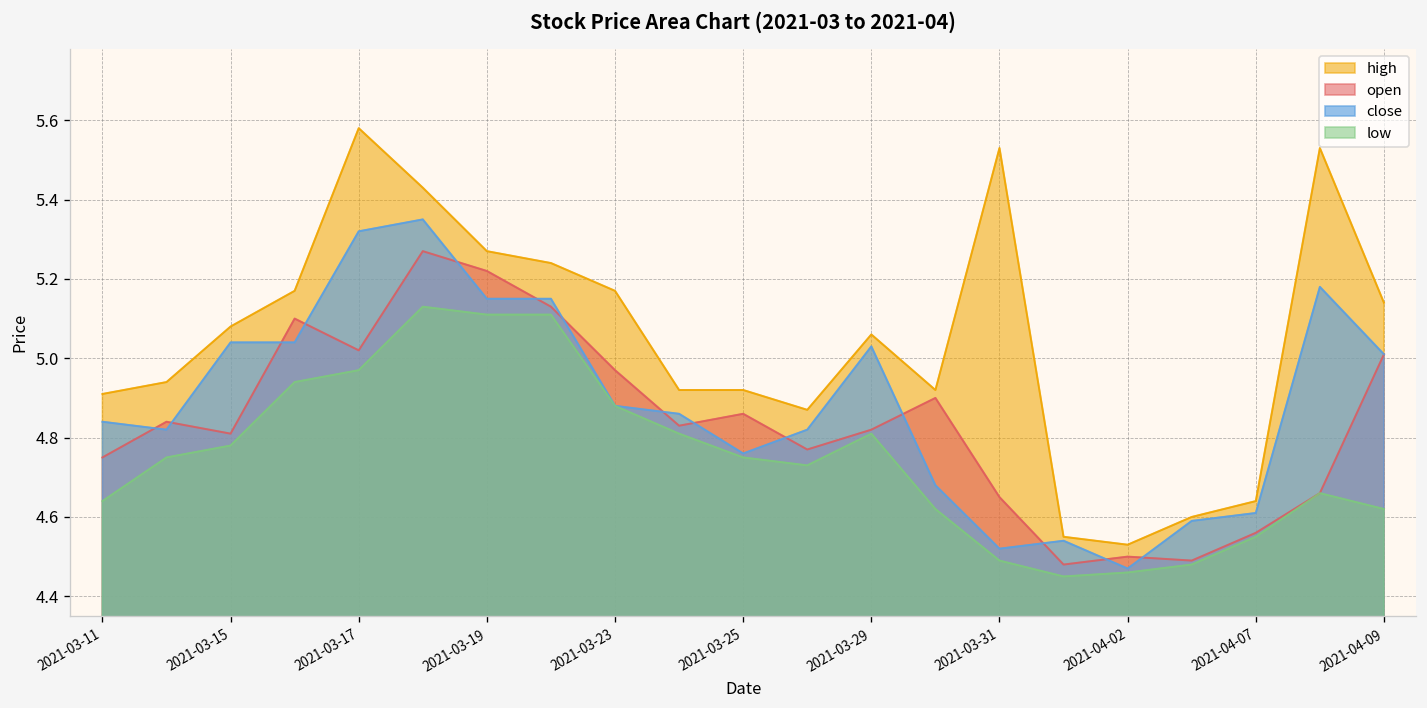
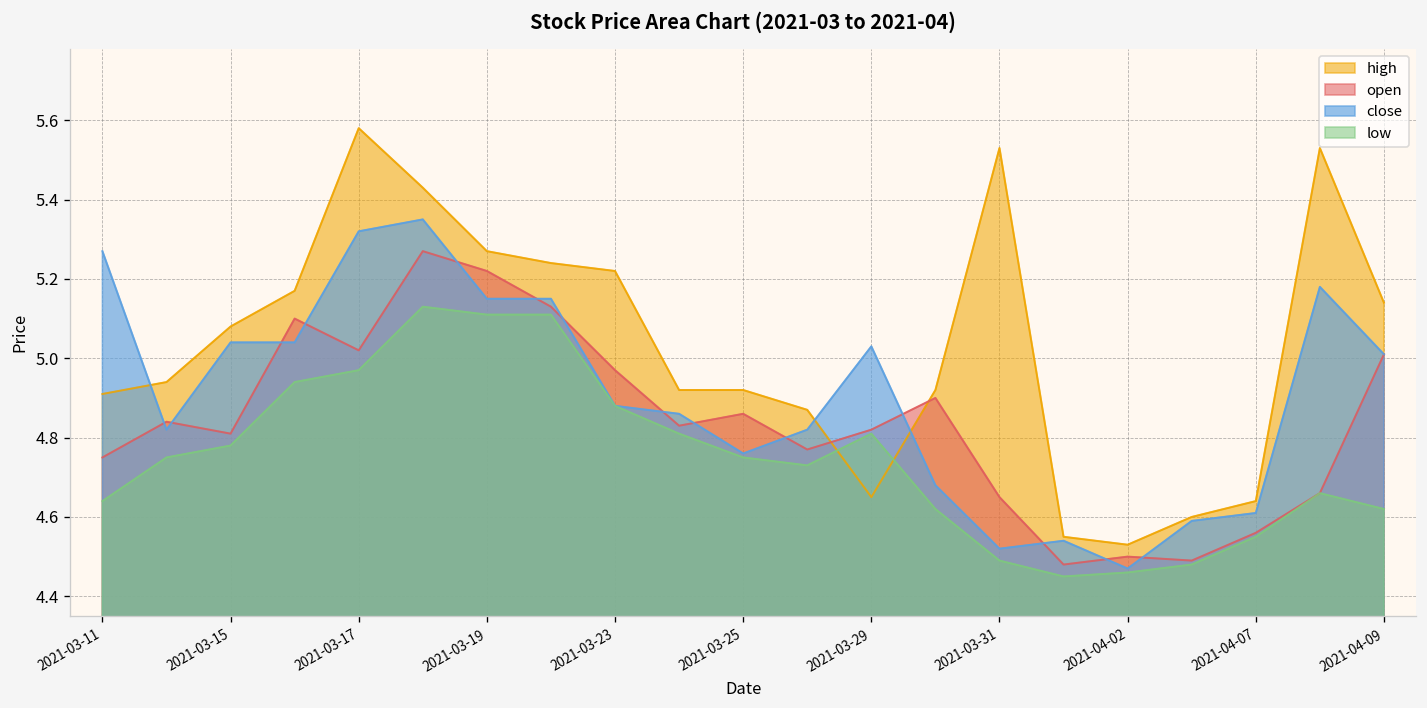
  {
    "high": {
      "2021-03-11": 4.91,
      "2021-03-15": 5.08,
      "2021-03-17": 5.58,
      "2021-03-19": 5.27,
-     "2021-03-23": 5.17,
+     "2021-03-23": 5.22,
      "2021-03-25": 4.92,
-     "2021-03-29": 5.06,
+     "2021-03-29": 4.65,
      "2021-03-31": 5.53,
      "2021-04-02": 4.53,
      "2021-04-07": 4.64,
      "2021-04-09": 5.14
    },
    "open": {
      "2021-03-11": 4.75,
      "2021-03-15": 4.81,
      "2021-03-17": 5.02,
      "2021-03-19": 5.22,
      "2021-03-23": 4.97,
      "2021-03-25": 4.86,
      "2021-03-29": 4.82,
      "2021-03-31": 4.65,
      "2021-04-02": 4.50,
      "2021-04-07": 4.56
    },
    "close": {
-     "2021-03-11": 4.84,
+     "2021-03-11": 5.27,
      "2021-03-15": 5.04,
      "2021-03-17": 5.32,
      "2021-03-19": 5.15,
      "2021-03-25": 4.76,
      "2021-03-29": 5.03,
      "2021-03-31": 4.52,
      "2021-04-02": 4.47,
      "2021-04-07": 4.61
    },
    "low": {
      "2021-03-11": 4.64,
      "2021-03-15": 4.78,
      "2021-03-17": 4.97,
      "2021-03-19": 5.11,
      "2021-03-25": 4.75,
      "2021-03-29": 4.81,
      "2021-03-31": 4.49,
      "2021-04-02": 4.46,
      "2021-04-07": 4.55,
      "2021-04-09": 4.62
    }
  }
